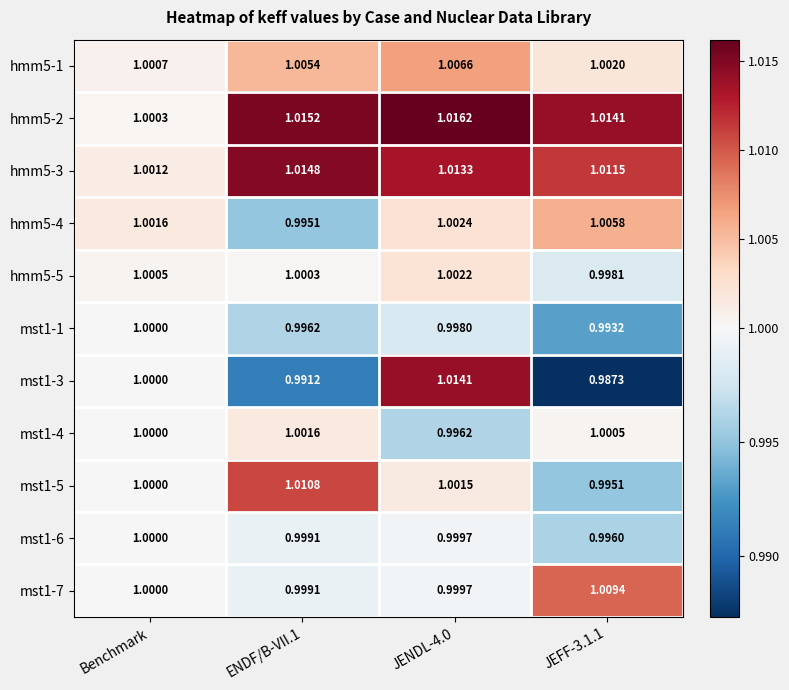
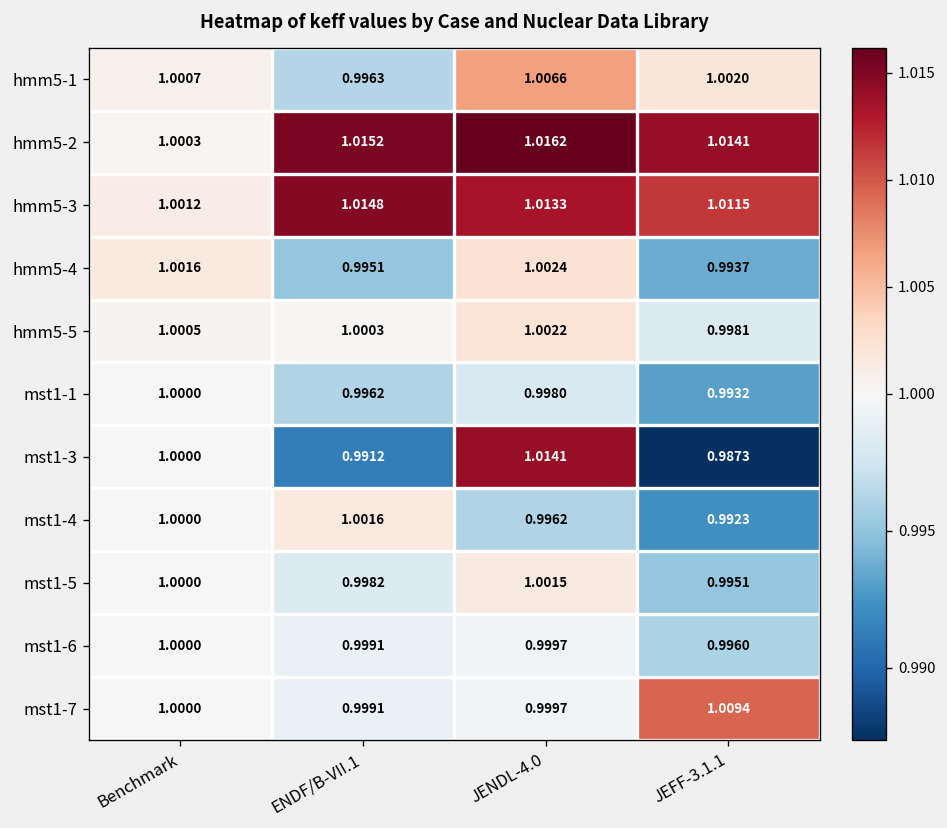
  {
    "hmm5-1": {
      "Benchmark": 1.0007,
-     "ENDF/B-VII.1": 1.0054,
+     "ENDF/B-VII.1": 0.9963,
      "JENDL-4.0": 1.0066,
      "JEFF-3.1.1": 1.0020
    },
    "hmm5-2": {
      "Benchmark": 1.0003,
      "ENDF/B-VII.1": 1.0152,
      "JENDL-4.0": 1.0162,
      "JEFF-3.1.1": 1.0141
    },
    "hmm5-3": {
      "Benchmark": 1.0012,
      "ENDF/B-VII.1": 1.0148,
      "JENDL-4.0": 1.0133,
      "JEFF-3.1.1": 1.0115
    },
    "hmm5-4": {
      "Benchmark": 1.0016,
      "ENDF/B-VII.1": 0.9951,
      "JENDL-4.0": 1.0024,
-     "JEFF-3.1.1": 1.0058
+     "JEFF-3.1.1": 0.9937
    },
    "hmm5-5": {
      "Benchmark": 1.0005,
      "ENDF/B-VII.1": 1.0003,
      "JENDL-4.0": 1.0022,
      "JEFF-3.1.1": 0.9981
    },
    "mst1-1": {
      "Benchmark": 1.0000,
      "ENDF/B-VII.1": 0.9962,
      "JENDL-4.0": 0.9980,
      "JEFF-3.1.1": 0.9932
    },
    "mst1-3": {
      "Benchmark": 1.0000,
      "ENDF/B-VII.1": 0.9912,
      "JENDL-4.0": 1.0141,
      "JEFF-3.1.1": 0.9873
    },
    "mst1-4": {
      "Benchmark": 1.0000,
      "ENDF/B-VII.1": 1.0016,
      "JENDL-4.0": 0.9962,
-     "JEFF-3.1.1": 1.0005
+     "JEFF-3.1.1": 0.9923
    },
    "mst1-5": {
      "Benchmark": 1.0000,
-     "ENDF/B-VII.1": 1.0108,
+     "ENDF/B-VII.1": 0.9982,
      "JENDL-4.0": 1.0015,
      "JEFF-3.1.1": 0.9951
    },
    "mst1-6": {
      "Benchmark": 1.0000,
      "ENDF/B-VII.1": 0.9991,
      "JENDL-4.0": 0.9997,
      "JEFF-3.1.1": 0.9960
    },
    "mst1-7": {
      "Benchmark": 1.0000,
      "ENDF/B-VII.1": 0.9991,
      "JENDL-4.0": 0.9997,
      "JEFF-3.1.1": 1.0094
    }
  }
